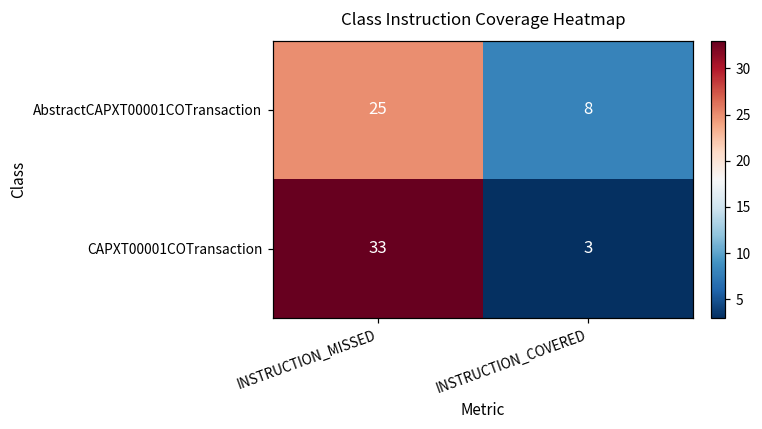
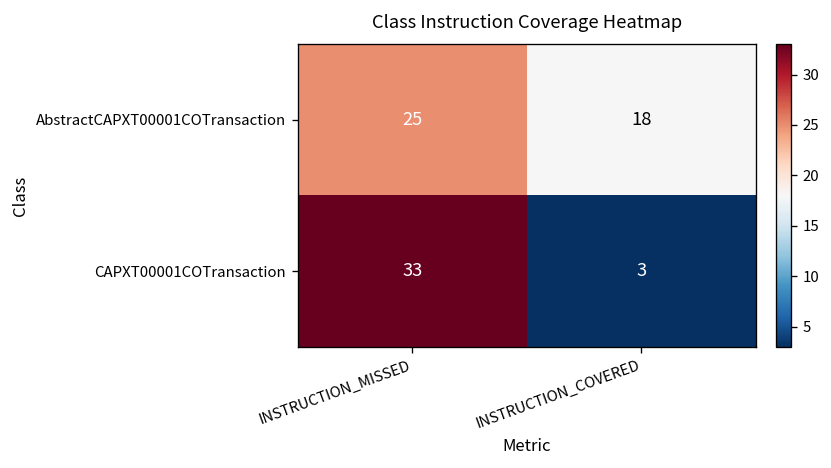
  {
    "AbstractCAPXT00001COTransaction": {
      "INSTRUCTION_MISSED": 25,
-     "INSTRUCTION_COVERED": 8
+     "INSTRUCTION_COVERED": 18
    },
    "CAPXT00001COTransaction": {
      "INSTRUCTION_MISSED": 33,
      "INSTRUCTION_COVERED": 3
    }
  }
